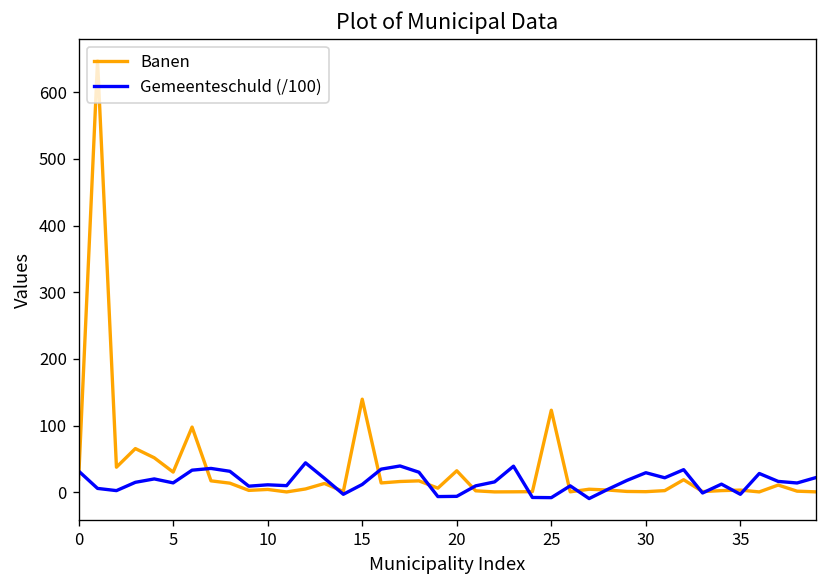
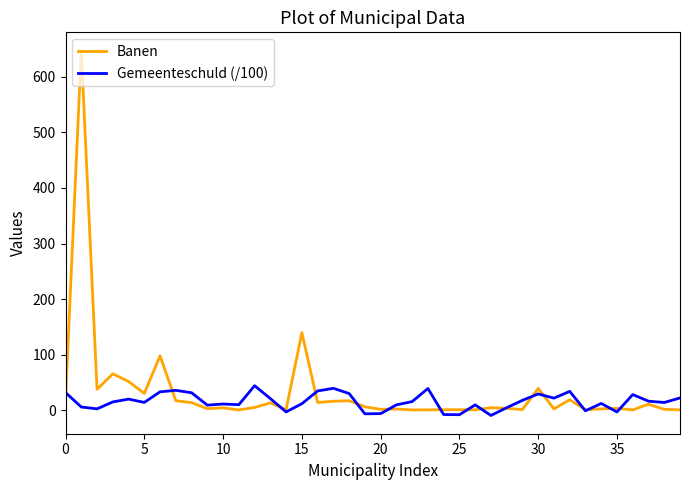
  {
    "Banen": {
      "0": 20,
      "5": 30,
      "10": 0,
      "15": 140,
-     "20": 30,
-     "25": 120,
-     "30": 0,
+     "20": 0,
+     "25": 0,
+     "30": 40,
      "35": 0
    },
    "Gemeenteschuld (/100)": {
      "0": 30,
      "5": 10,
      "10": 10,
      "15": 10,
      "20": -10,
      "25": -10,
      "30": 30,
      "35": 0
    }
  }
